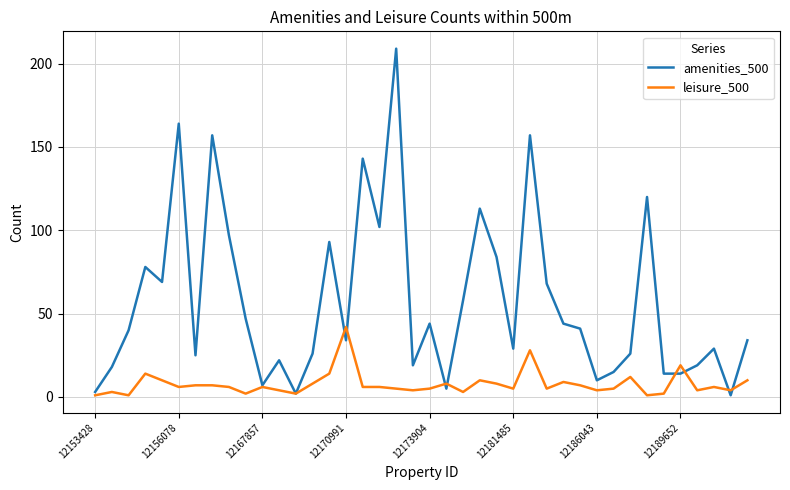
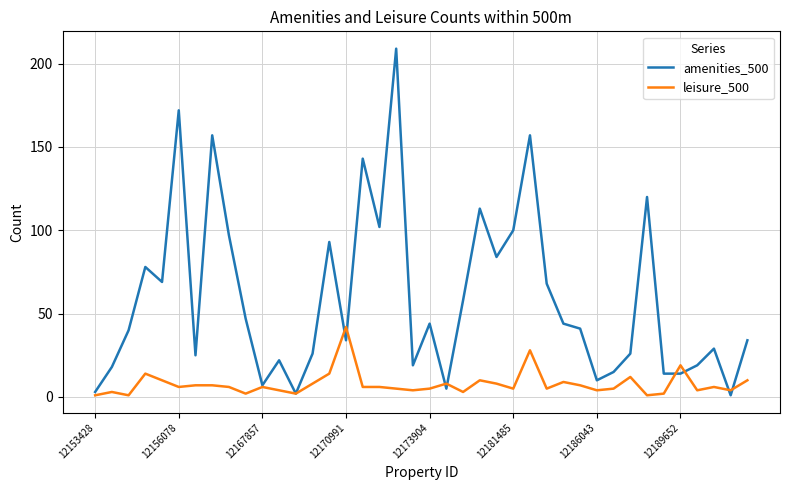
  {
    "amenities_500": {
      "12153428": 3,
-     "12156078": 164,
+     "12156078": 172,
      "12170991": 34,
      "12173904": 44,
-     "12181485": 29,
+     "12181485": 100,
      "12186043": 10,
      "12189652": 14
    },
    "leisure_500": {
      "12153428": 1,
      "12156078": 6,
      "12170991": 42,
      "12173904": 5,
      "12181485": 5,
      "12186043": 4,
      "12189652": 19
    }
  }
